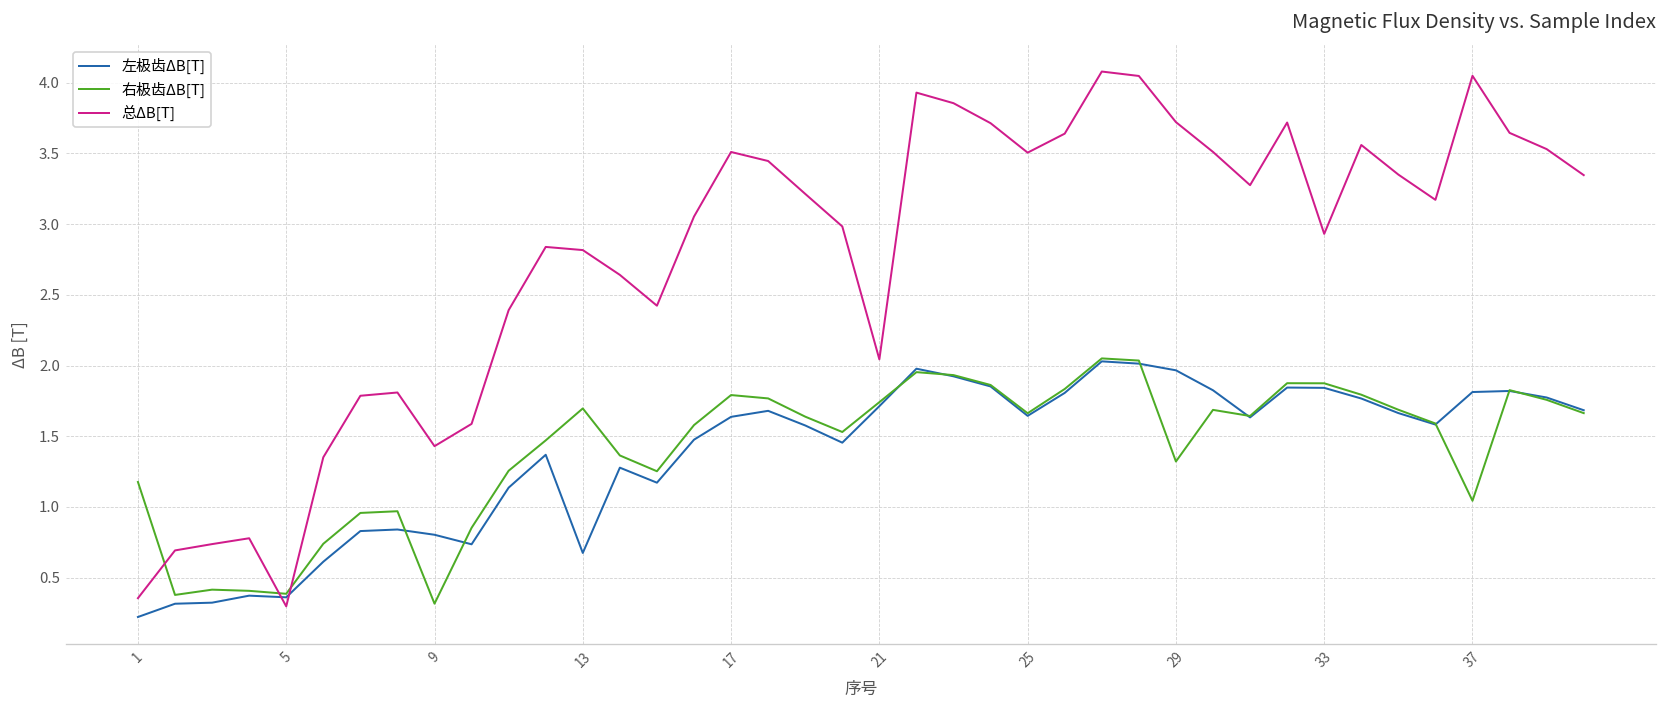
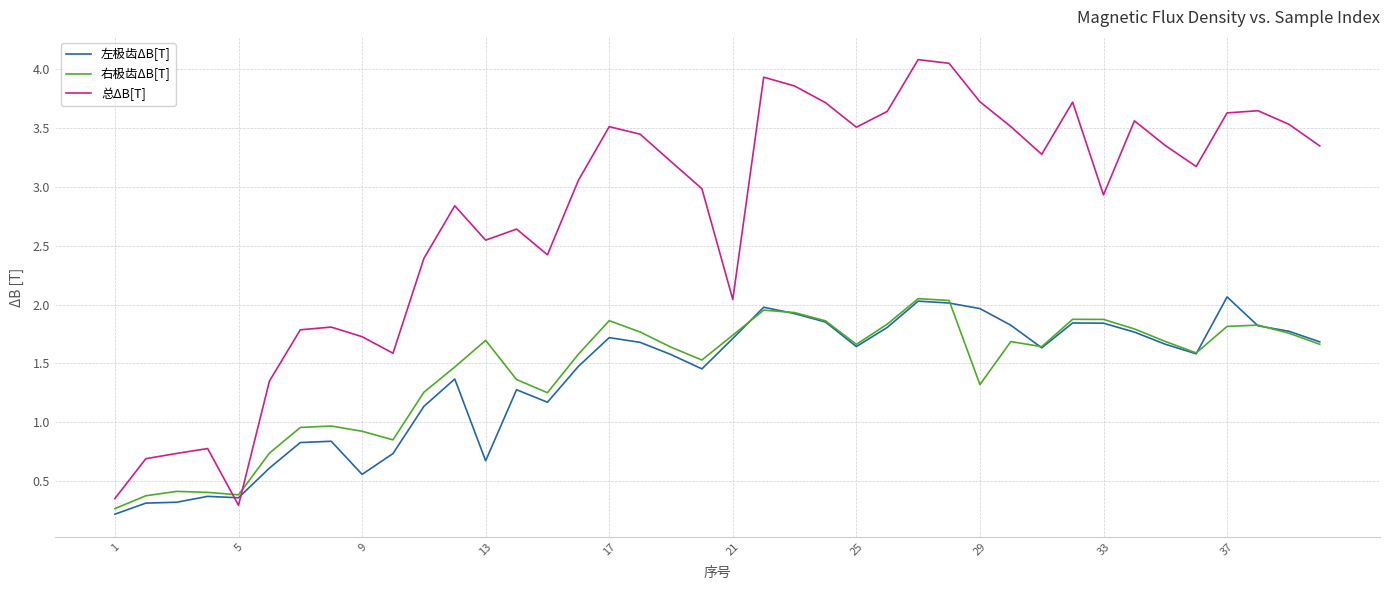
  {
    "左极齿ΔB[T]": {
      "1": 0.22,
      "5": 0.36,
-     "9": 0.80,
+     "9": 0.56,
      "13": 0.67,
-     "17": 1.64,
+     "17": 1.72,
      "21": 1.71,
      "29": 1.97,
      "33": 1.84,
-     "37": 1.81
+     "37": 2.06
    },
    "右极齿ΔB[T]": {
-     "1": 1.18,
+     "1": 0.27,
      "5": 0.39,
-     "9": 0.32,
+     "9": 0.92,
      "13": 1.70,
-     "17": 1.79,
+     "17": 1.86,
      "21": 1.74,
      "29": 1.32,
      "33": 1.87,
-     "37": 1.04
+     "37": 1.81
    },
    "总ΔB[T]": {
      "1": 0.35,
      "5": 0.30,
-     "9": 1.43,
-     "13": 2.82,
+     "9": 1.73,
+     "13": 2.55,
      "17": 3.51,
      "21": 2.04,
      "25": 3.51,
      "29": 3.72,
      "33": 2.93,
-     "37": 4.05
+     "37": 3.63
    }
  }
